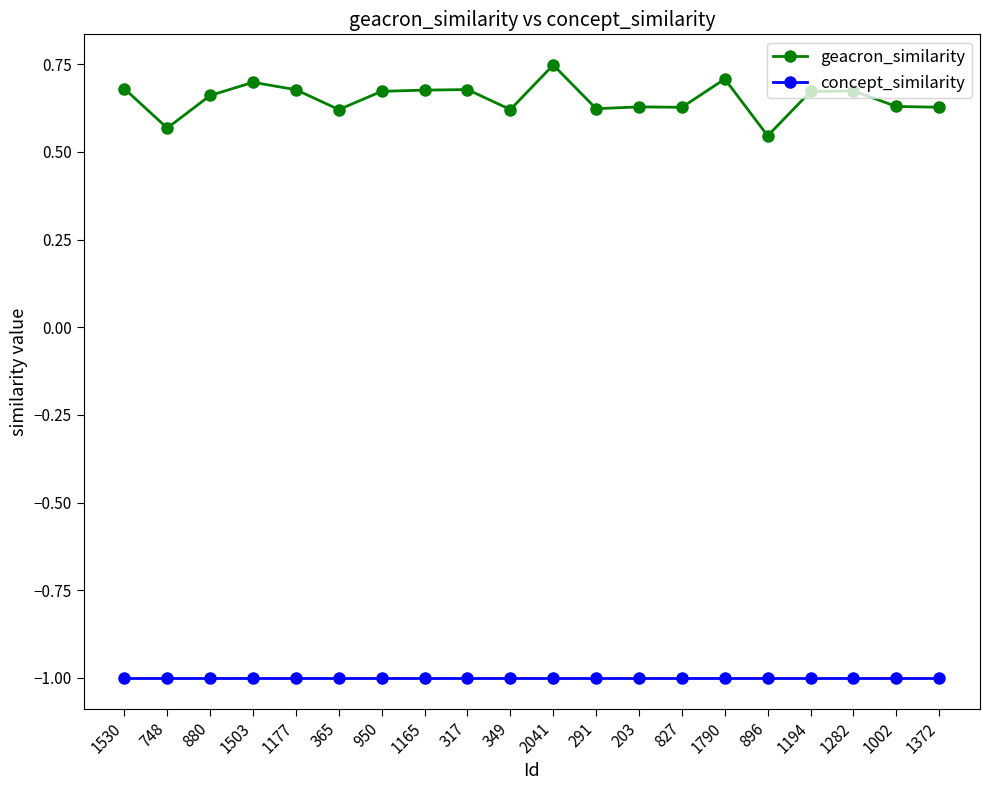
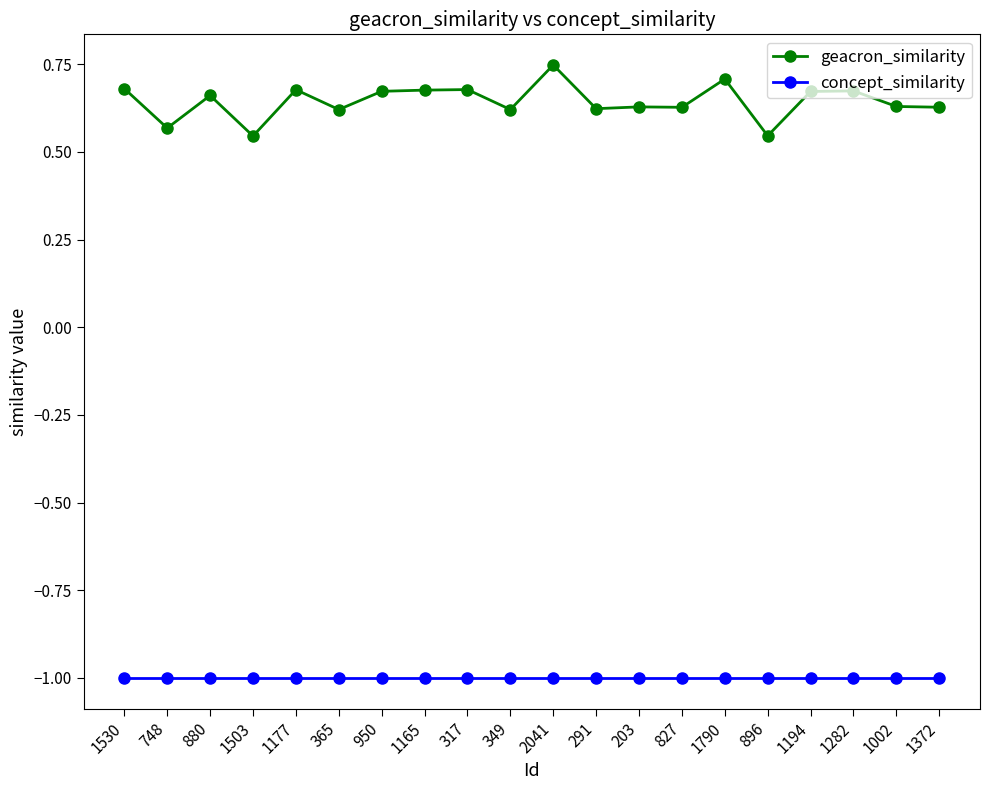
  {
    "geacron_similarity": {
      "1530": 0.68,
      "748": 0.57,
      "880": 0.66,
-     "1503": 0.70,
+     "1503": 0.55,
      "1177": 0.68,
      "365": 0.62,
      "950": 0.67,
      "1165": 0.68,
      "317": 0.68,
      "349": 0.62,
      "2041": 0.75,
      "291": 0.62,
      "203": 0.63,
      "827": 0.63,
      "1790": 0.71,
      "896": 0.55,
      "1002": 0.63,
      "1372": 0.63
    },
    "concept_similarity": {
      "1530": -1.00,
      "748": -1.00,
      "880": -1.00,
      "1503": -1.00,
      "1177": -1.00,
      "365": -1.00,
      "950": -1.00,
      "1165": -1.00,
      "317": -1.00,
      "349": -1.00,
      "2041": -1.00,
      "291": -1.00,
      "203": -1.00,
      "827": -1.00,
      "1790": -1.00,
      "896": -1.00,
      "1194": -1.00,
      "1282": -1.00,
      "1002": -1.00,
      "1372": -1.00
    }
  }
